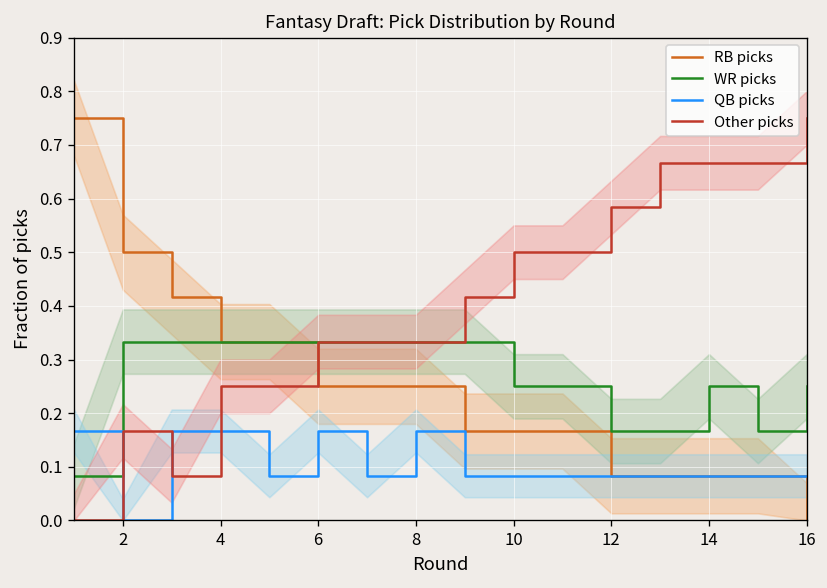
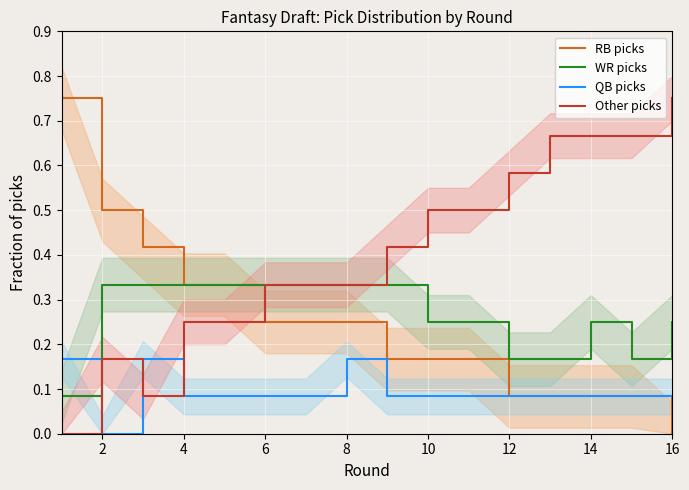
  {
    "WR picks": {
      "2": 0.33,
      "10": 0.25,
      "12": 0.17,
      "14": 0.25,
      "16": 0.25
    },
    "QB picks": {
      "2": 0.00,
-     "4": 0.17,
-     "6": 0.17,
+     "4": 0.08,
+     "6": 0.08,
      "8": 0.17,
      "10": 0.08,
      "16": 0.08
    }
  }
